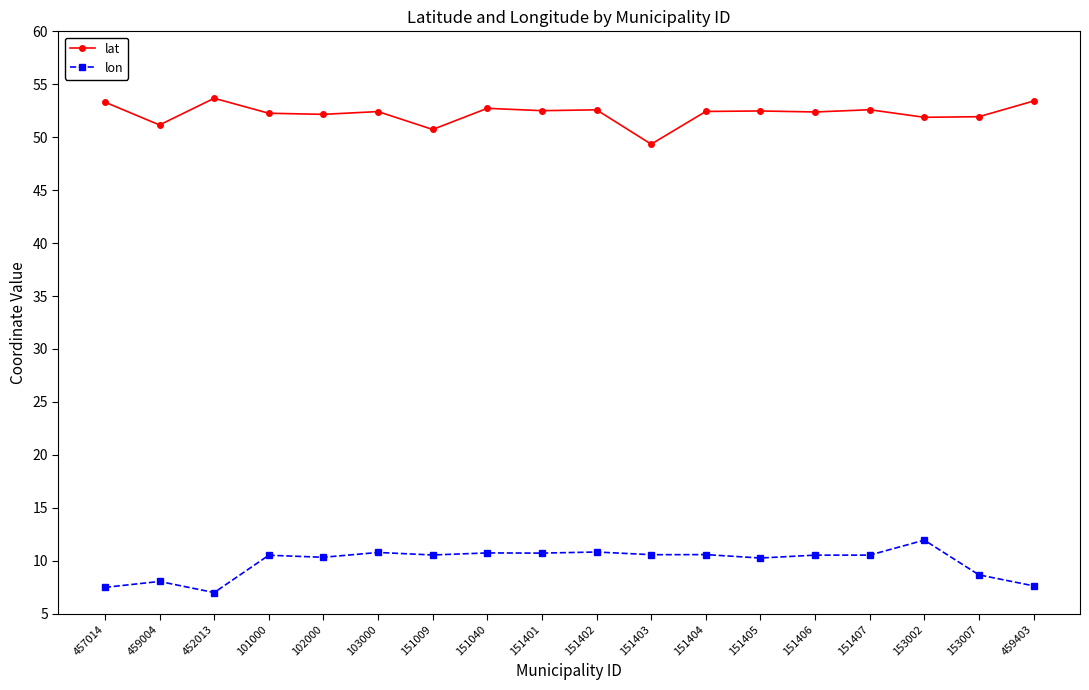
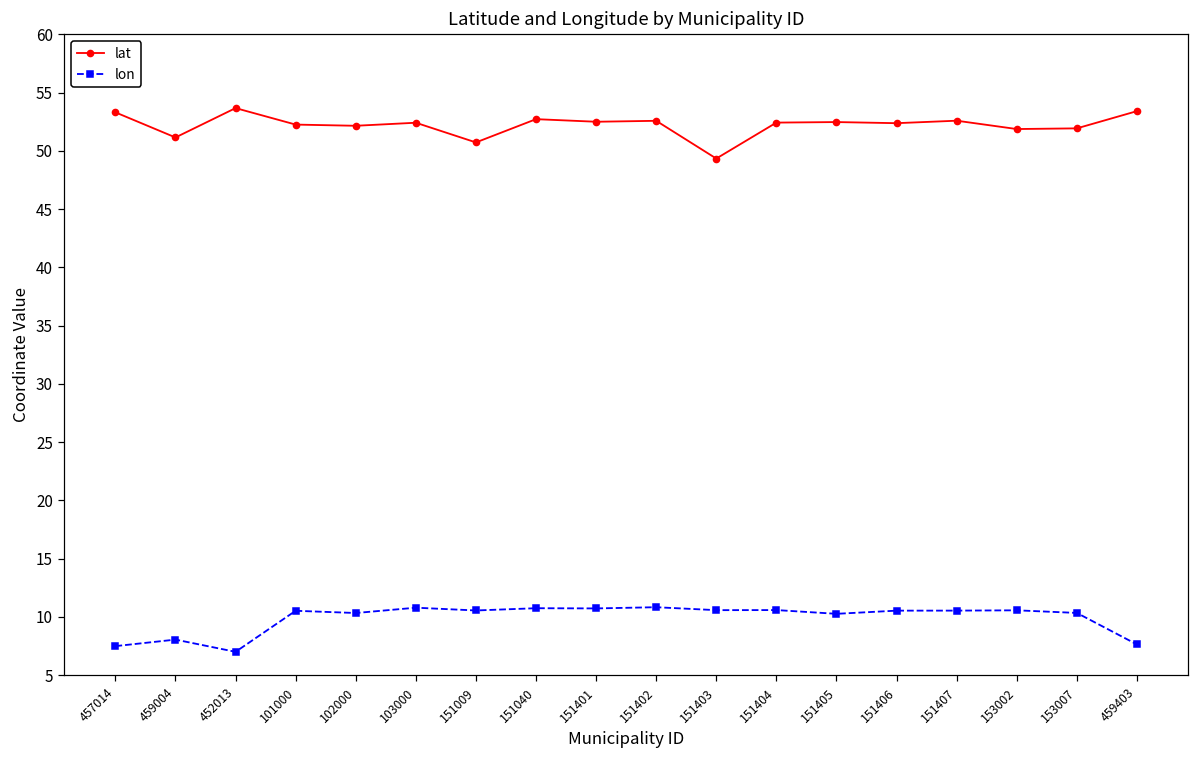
  {
    "lat": {
      "457014": 53.3,
      "459004": 51.2,
      "452013": 53.7,
      "101000": 52.3,
      "102000": 52.2,
      "103000": 52.4,
      "151009": 50.7,
      "151040": 52.7,
      "151401": 52.5,
      "151402": 52.6,
      "151403": 49.3,
      "151404": 52.4,
      "151405": 52.5,
      "151406": 52.4,
      "151407": 52.6,
      "153002": 51.9,
      "153007": 51.9,
      "459403": 53.4
    },
    "lon": {
      "457014": 7.5,
      "459004": 8.0,
      "452013": 7.0,
      "101000": 10.5,
      "102000": 10.3,
      "103000": 10.8,
      "151009": 10.5,
      "151040": 10.7,
      "151401": 10.7,
      "151402": 10.8,
      "151403": 10.6,
      "151404": 10.6,
      "151405": 10.3,
      "151406": 10.5,
      "151407": 10.5,
-     "153002": 11.9,
-     "153007": 8.7,
+     "153002": 10.6,
+     "153007": 10.3,
      "459403": 7.6
    }
  }
